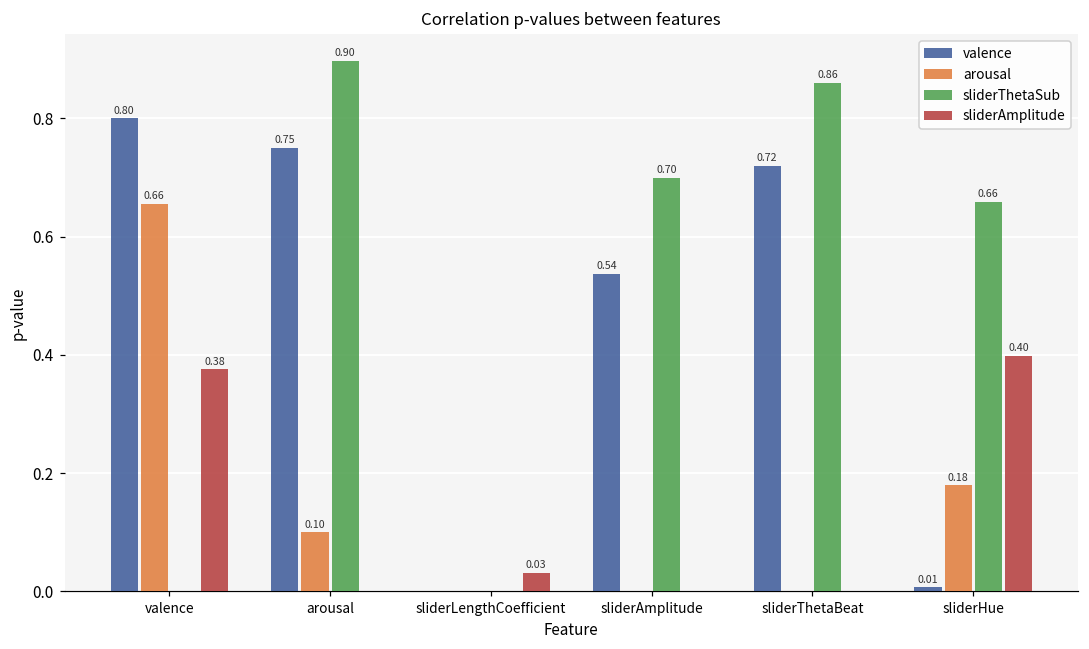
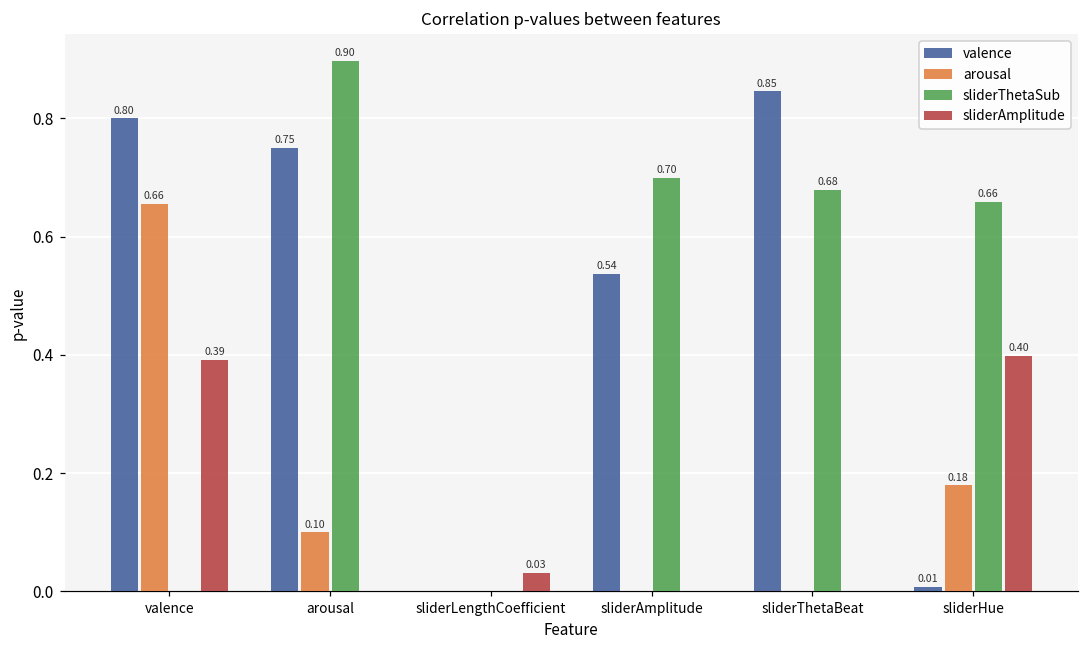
  {
    "valence": {
      "valence": 0.80,
      "arousal": 0.75,
      "sliderAmplitude": 0.54,
-     "sliderThetaBeat": 0.72,
+     "sliderThetaBeat": 0.85,
      "sliderHue": 0.01
    },
    "arousal": {
      "valence": 0.66,
      "arousal": 0.10,
      "sliderHue": 0.18
    },
    "sliderThetaSub": {
      "arousal": 0.90,
      "sliderAmplitude": 0.70,
-     "sliderThetaBeat": 0.86,
+     "sliderThetaBeat": 0.68,
      "sliderHue": 0.66
    },
    "sliderAmplitude": {
-     "valence": 0.38,
+     "valence": 0.39,
      "sliderLengthCoefficient": 0.03,
      "sliderHue": 0.40
    }
  }
